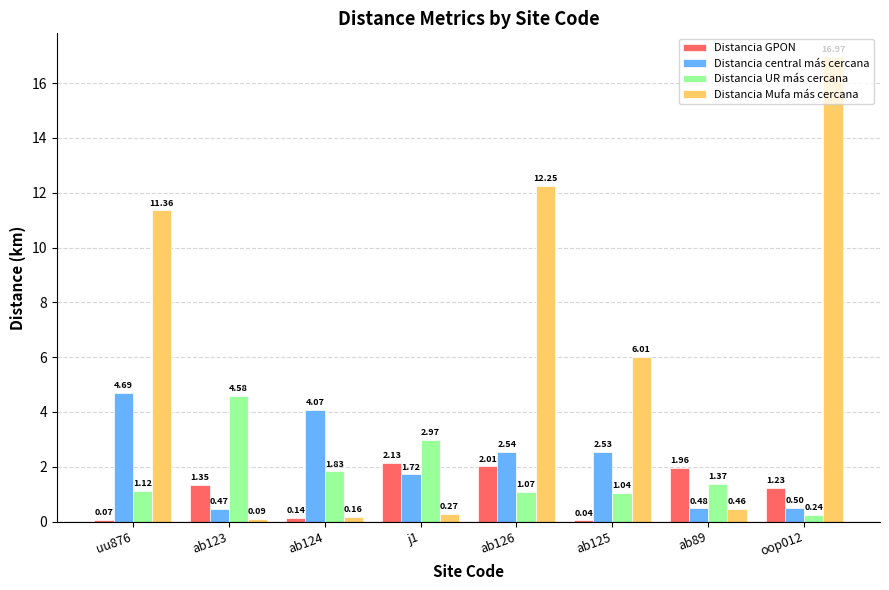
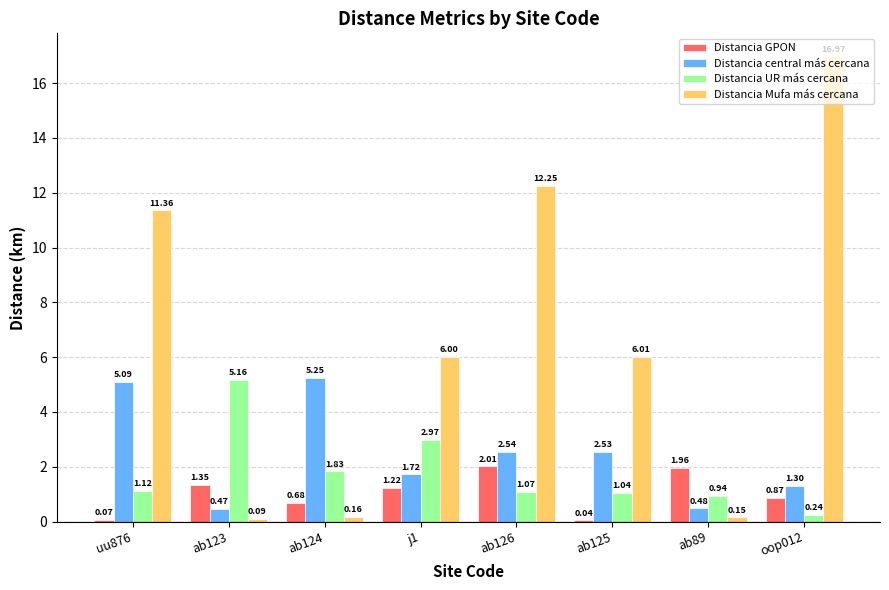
  {
    "Distancia GPON": {
      "uu876": 0.07,
      "ab123": 1.35,
-     "ab124": 0.14,
-     "j1": 2.13,
+     "ab124": 0.68,
+     "j1": 1.22,
      "ab126": 2.01,
      "ab125": 0.04,
      "ab89": 1.96,
-     "oop012": 1.23
+     "oop012": 0.87
    },
    "Distancia central más cercana": {
-     "uu876": 4.69,
+     "uu876": 5.09,
      "ab123": 0.47,
-     "ab124": 4.07,
+     "ab124": 5.25,
      "j1": 1.72,
      "ab126": 2.54,
      "ab125": 2.53,
      "ab89": 0.48,
-     "oop012": 0.50
+     "oop012": 1.30
    },
    "Distancia UR más cercana": {
      "uu876": 1.12,
-     "ab123": 4.58,
+     "ab123": 5.16,
      "ab124": 1.83,
      "j1": 2.97,
      "ab126": 1.07,
      "ab125": 1.04,
-     "ab89": 1.37,
+     "ab89": 0.94,
      "oop012": 0.24
    },
    "Distancia Mufa más cercana": {
      "uu876": 11.36,
      "ab123": 0.09,
      "ab124": 0.16,
-     "j1": 0.27,
+     "j1": 6.00,
      "ab126": 12.25,
      "ab125": 6.01,
-     "ab89": 0.46
+     "ab89": 0.15
    }
  }
